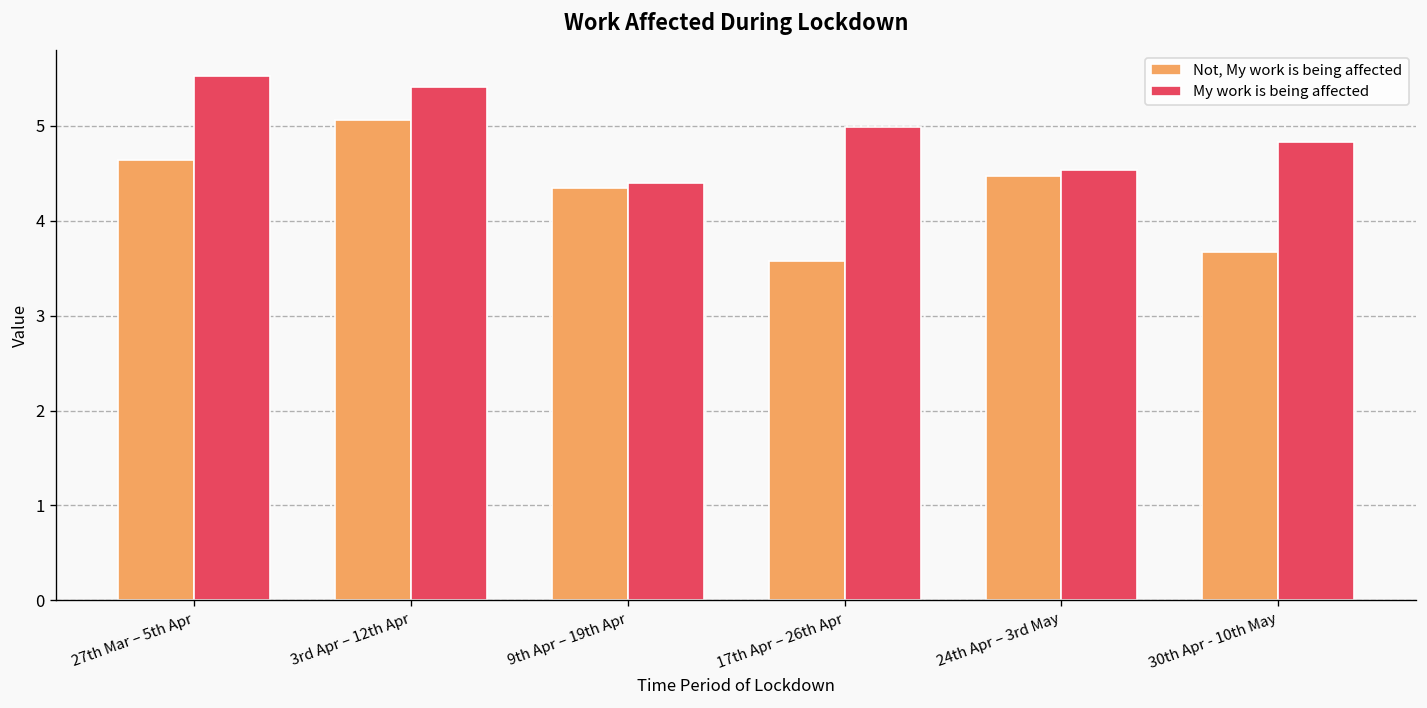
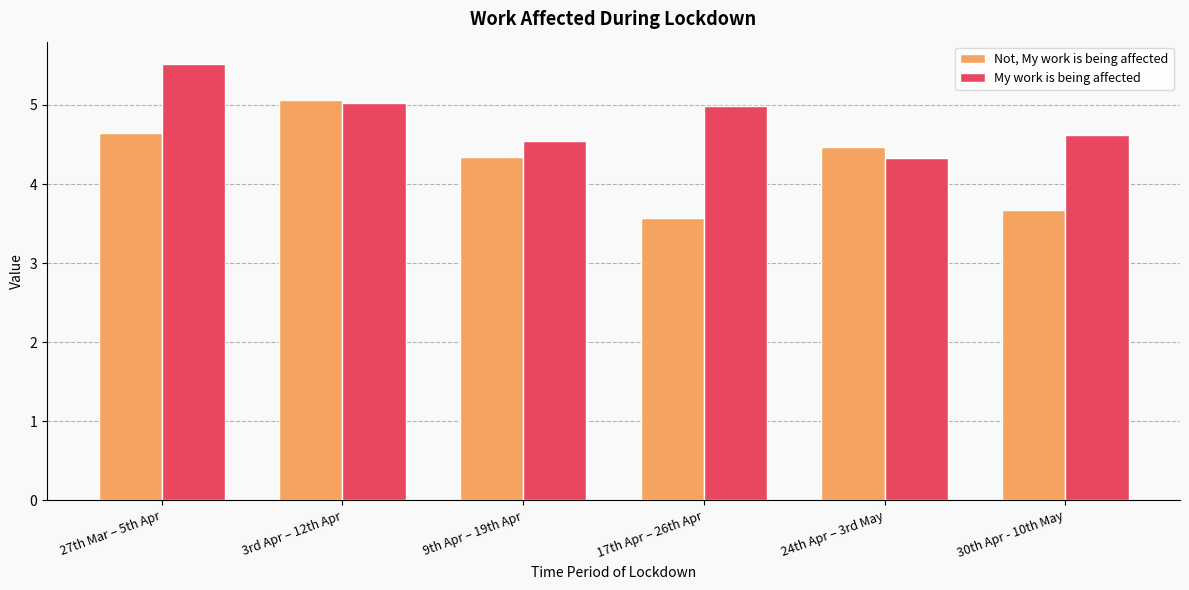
  {
    "Not, My work is being affected": {
      "27th Mar – 5th Apr": 4.6,
      "3rd Apr – 12th Apr": 5.1,
      "9th Apr – 19th Apr": 4.3,
      "17th Apr – 26th Apr": 3.6,
      "24th Apr – 3rd May": 4.5,
      "30th Apr - 10th May": 3.7
    },
    "My work is being affected": {
      "27th Mar – 5th Apr": 5.5,
-     "3rd Apr – 12th Apr": 5.4,
-     "9th Apr – 19th Apr": 4.4,
+     "3rd Apr – 12th Apr": 5.0,
+     "9th Apr – 19th Apr": 4.5,
      "17th Apr – 26th Apr": 5.0,
-     "24th Apr – 3rd May": 4.5,
-     "30th Apr - 10th May": 4.8
+     "24th Apr – 3rd May": 4.3,
+     "30th Apr - 10th May": 4.6
    }
  }
